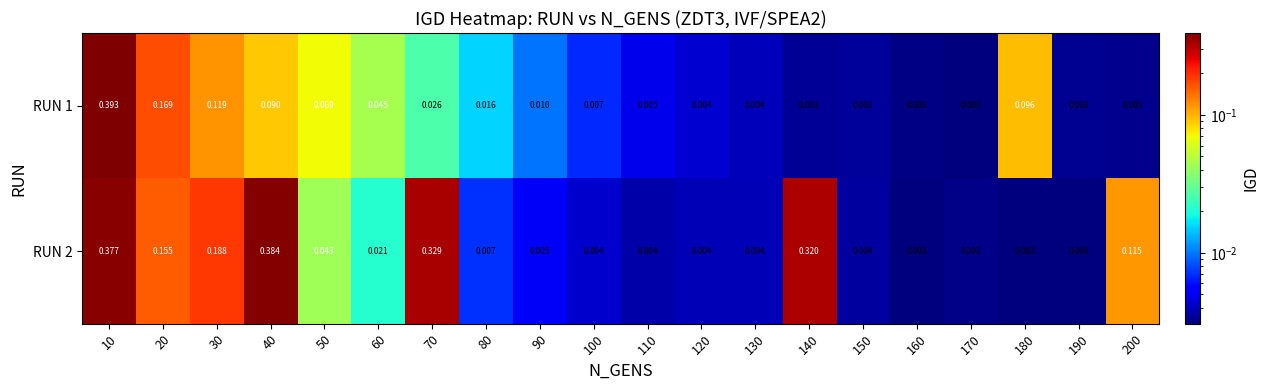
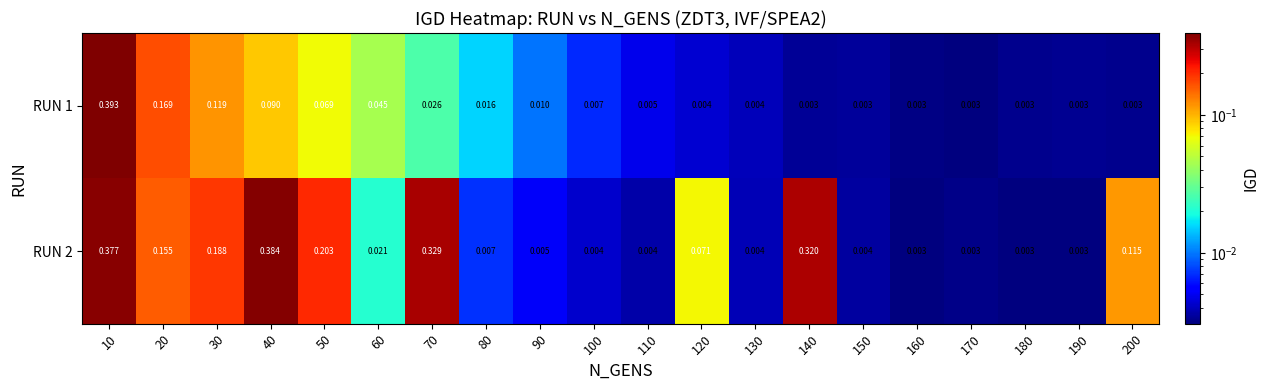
  {
    "RUN 1": {
      "10": 0.393,
      "20": 0.169,
      "30": 0.119,
      "40": 0.090,
      "50": 0.069,
      "60": 0.045,
      "70": 0.026,
      "80": 0.016,
      "90": 0.010,
      "100": 0.007,
      "110": 0.005,
      "120": 0.004,
      "130": 0.004,
      "140": 0.003,
      "150": 0.003,
      "160": 0.003,
      "170": 0.003,
-     "180": 0.096,
+     "180": 0.003,
      "190": 0.003,
      "200": 0.003
    },
    "RUN 2": {
      "10": 0.377,
      "20": 0.155,
      "30": 0.188,
      "40": 0.384,
-     "50": 0.043,
+     "50": 0.203,
      "60": 0.021,
      "70": 0.329,
      "80": 0.007,
      "90": 0.005,
      "100": 0.004,
      "110": 0.004,
-     "120": 0.004,
+     "120": 0.071,
      "130": 0.004,
      "140": 0.320,
      "150": 0.004,
      "160": 0.003,
      "170": 0.003,
      "180": 0.003,
      "190": 0.003,
      "200": 0.115
    }
  }
